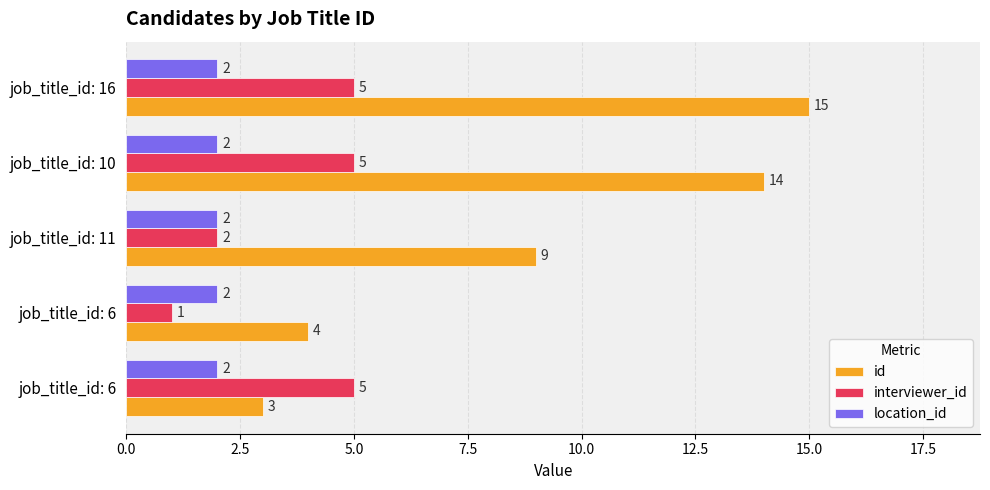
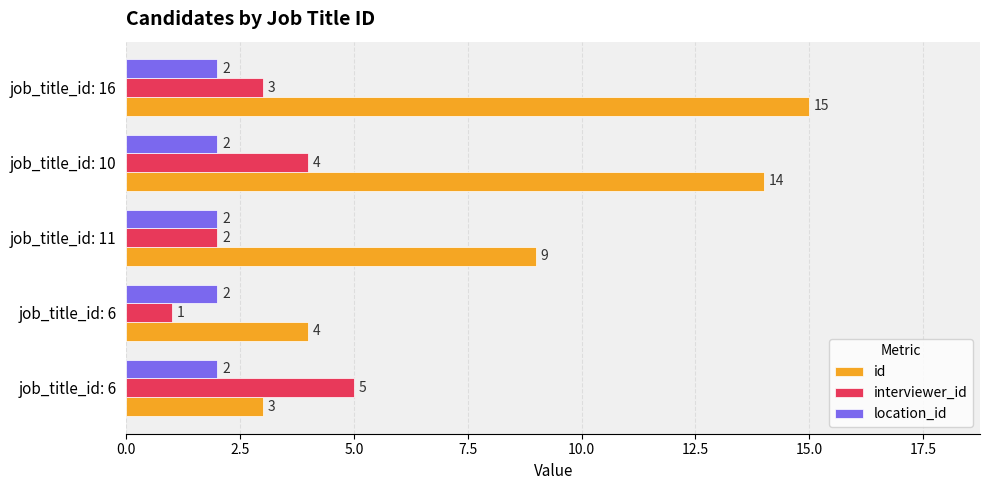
  {
    "id": {
      "job_title_id: 16": 15,
      "job_title_id: 10": 14,
      "job_title_id: 11": 9
    },
    "interviewer_id": {
-     "job_title_id: 16": 5,
-     "job_title_id: 10": 5,
+     "job_title_id: 16": 3,
+     "job_title_id: 10": 4,
      "job_title_id: 11": 2
    },
    "location_id": {
      "job_title_id: 16": 2,
      "job_title_id: 10": 2,
      "job_title_id: 11": 2
    }
  }
